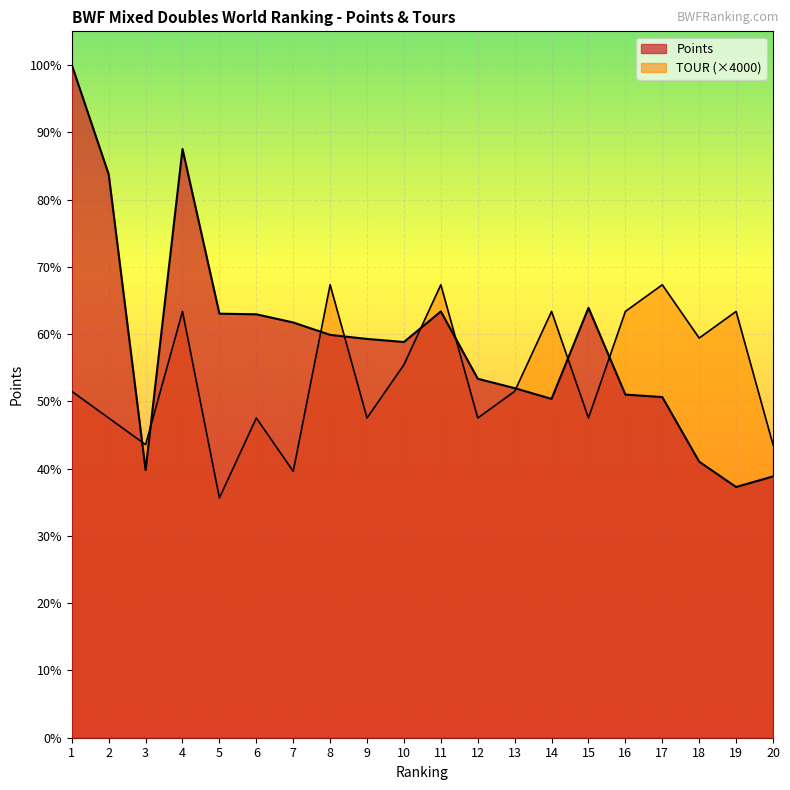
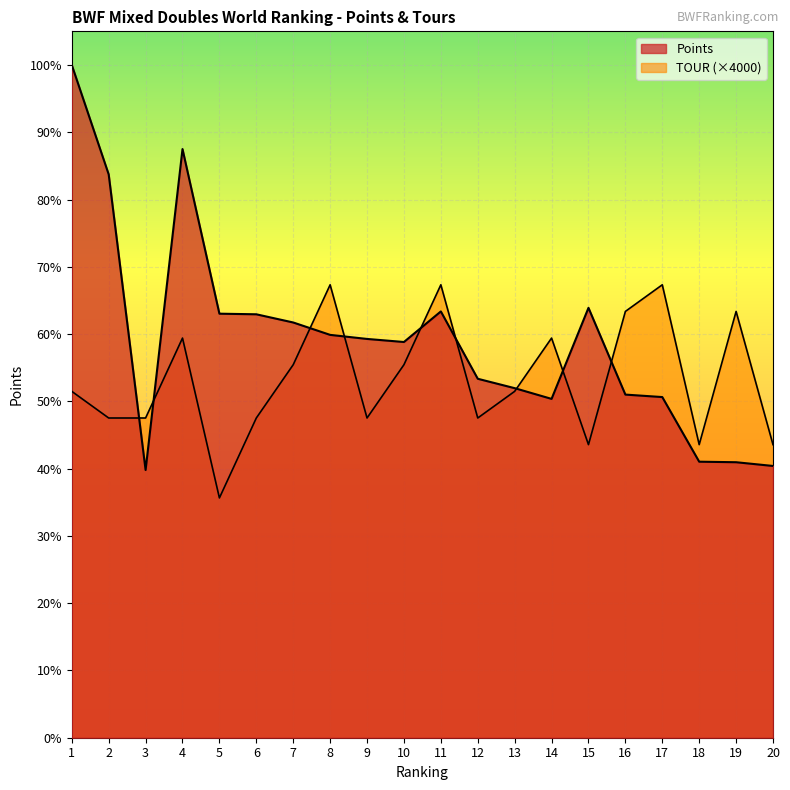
  {
    "Points": {
      "1": "100%",
      "2": "84%",
      "3": "40%",
      "4": "87%",
      "5": "63%",
      "6": "63%",
      "7": "62%",
      "8": "60%",
      "9": "59%",
      "10": "59%",
      "11": "63%",
      "12": "53%",
      "13": "52%",
      "14": "50%",
      "15": "64%",
      "16": "51%",
      "17": "51%",
      "18": "41%",
-     "19": "37%",
-     "20": "39%"
+     "19": "41%",
+     "20": "40%"
    },
    "TOUR (×4000)": {
      "1": "51%",
      "2": "48%",
-     "3": "44%",
-     "4": "63%",
+     "3": "48%",
+     "4": "59%",
      "5": "36%",
      "6": "48%",
-     "7": "40%",
+     "7": "55%",
      "8": "67%",
      "9": "48%",
      "10": "55%",
      "11": "67%",
      "12": "48%",
      "13": "51%",
-     "14": "63%",
-     "15": "48%",
+     "14": "59%",
+     "15": "44%",
      "16": "63%",
      "17": "67%",
-     "18": "59%",
+     "18": "44%",
      "19": "63%",
      "20": "44%"
    }
  }
